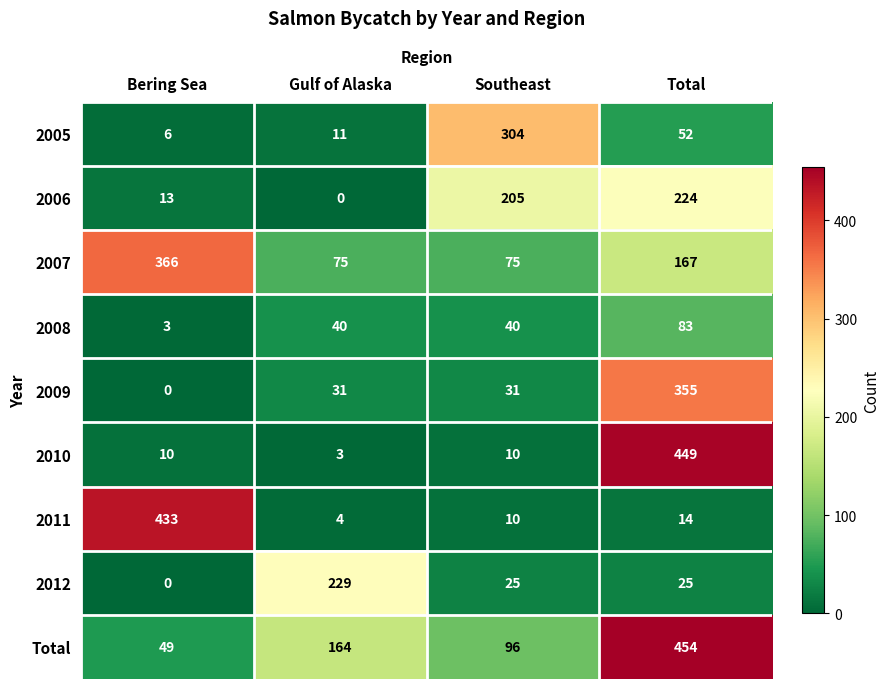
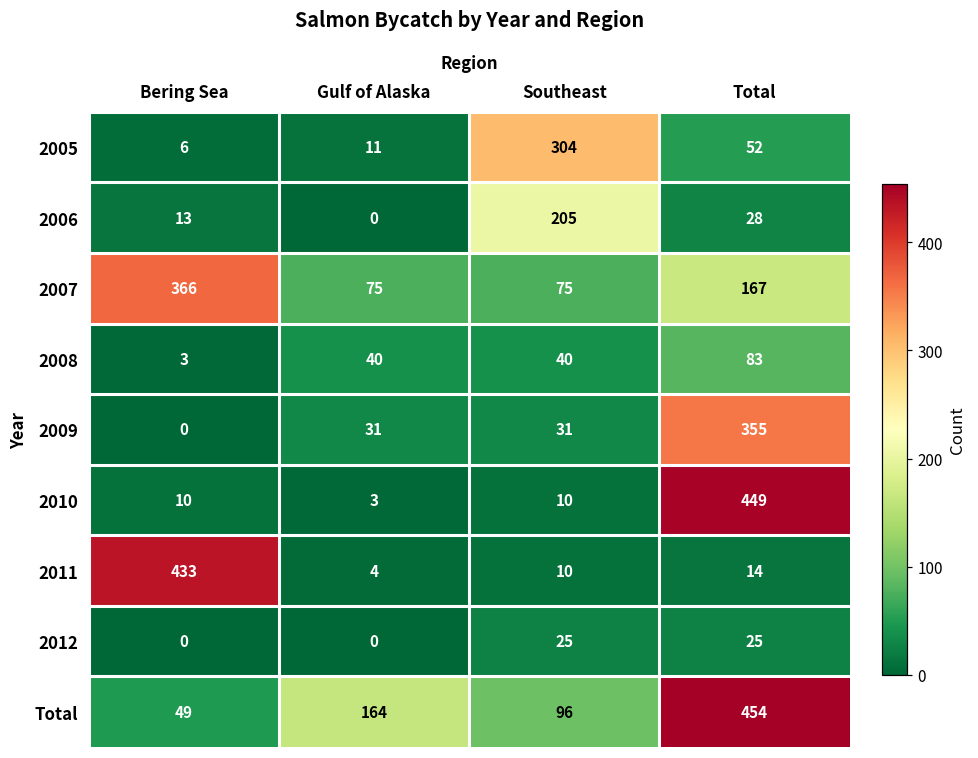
  {
    "2005": {
      "Bering Sea": 6,
      "Gulf of Alaska": 11,
      "Southeast": 304,
      "Total": 52
    },
    "2006": {
      "Bering Sea": 13,
      "Gulf of Alaska": 0,
      "Southeast": 205,
-     "Total": 224
+     "Total": 28
    },
    "2007": {
      "Bering Sea": 366,
      "Gulf of Alaska": 75,
      "Southeast": 75,
      "Total": 167
    },
    "2008": {
      "Bering Sea": 3,
      "Gulf of Alaska": 40,
      "Southeast": 40,
      "Total": 83
    },
    "2009": {
      "Bering Sea": 0,
      "Gulf of Alaska": 31,
      "Southeast": 31,
      "Total": 355
    },
    "2010": {
      "Bering Sea": 10,
      "Gulf of Alaska": 3,
      "Southeast": 10,
      "Total": 449
    },
    "2011": {
      "Bering Sea": 433,
      "Gulf of Alaska": 4,
      "Southeast": 10,
      "Total": 14
    },
    "2012": {
      "Bering Sea": 0,
-     "Gulf of Alaska": 229,
+     "Gulf of Alaska": 0,
      "Southeast": 25,
      "Total": 25
    },
    "Total": {
      "Bering Sea": 49,
      "Gulf of Alaska": 164,
      "Southeast": 96,
      "Total": 454
    }
  }
